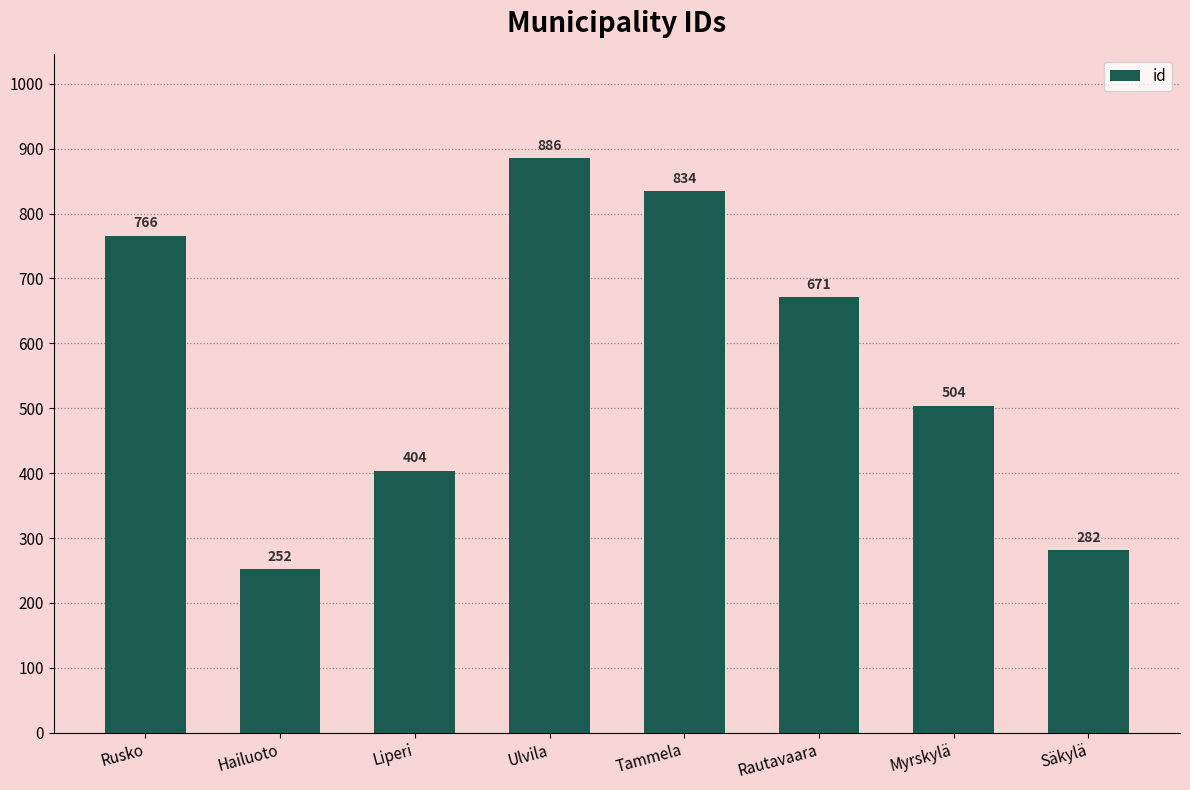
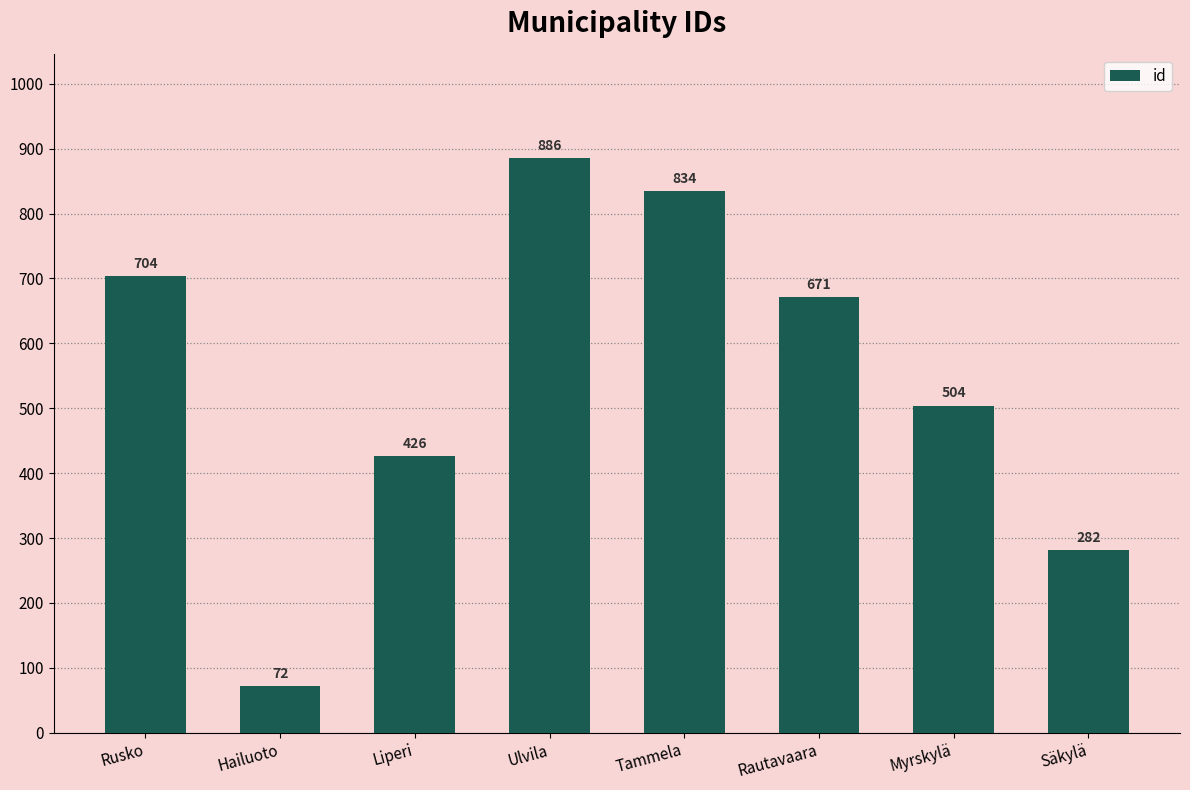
  {
-   "Rusko": 766,
-   "Hailuoto": 252,
-   "Liperi": 404,
+   "Rusko": 704,
+   "Hailuoto": 72,
+   "Liperi": 426,
    "Ulvila": 886,
    "Tammela": 834,
    "Rautavaara": 671,
    "Myrskylä": 504,
    "Säkylä": 282
  }
